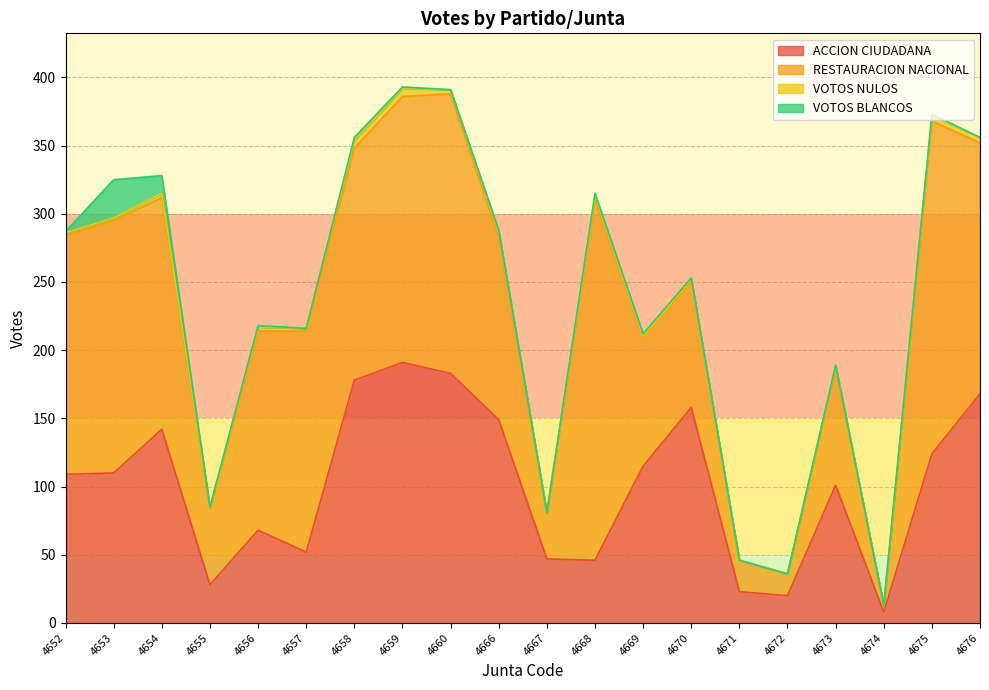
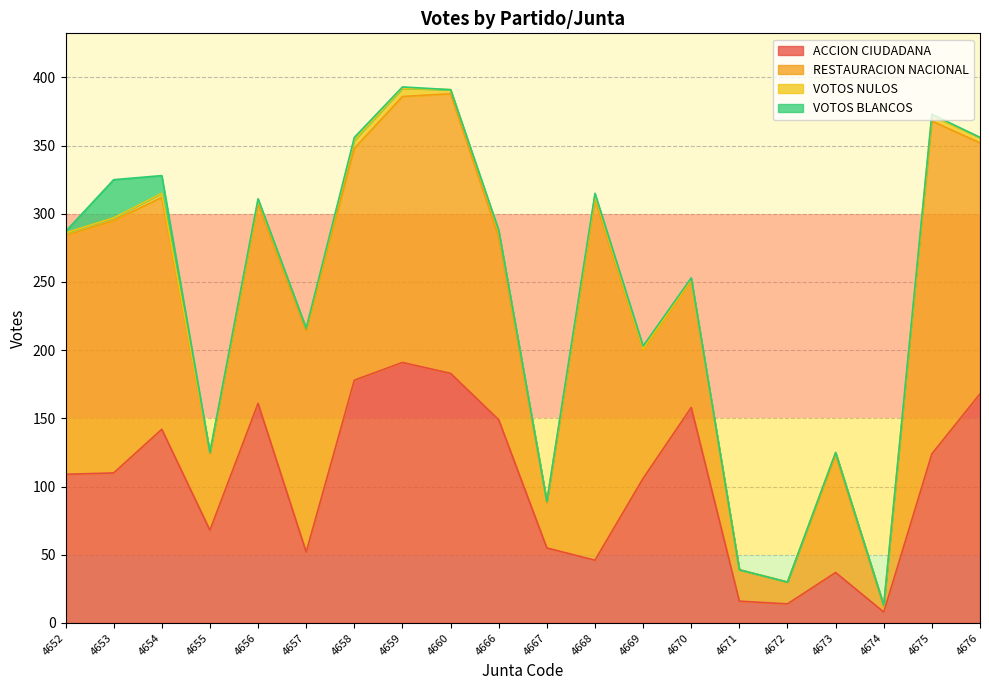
  {
    "ACCION CIUDADANA": {
      "4652": 109,
      "4653": 110,
      "4654": 142,
-     "4655": 28,
-     "4656": 68,
+     "4655": 68,
+     "4656": 161,
      "4657": 52,
      "4658": 178,
      "4659": 191,
      "4660": 183,
      "4666": 149,
-     "4667": 47,
+     "4667": 55,
      "4668": 46,
-     "4669": 115,
+     "4669": 106,
      "4670": 158,
-     "4671": 23,
-     "4672": 20,
-     "4673": 101,
+     "4671": 16,
+     "4672": 14,
+     "4673": 37,
      "4674": 8,
      "4675": 124,
      "4676": 168
    },
    "VOTOS BLANCOS": {
      "4653": 28,
      "4654": 13,
      "4658": 2,
      "4668": 2,
      "4669": 2
    }
  }
